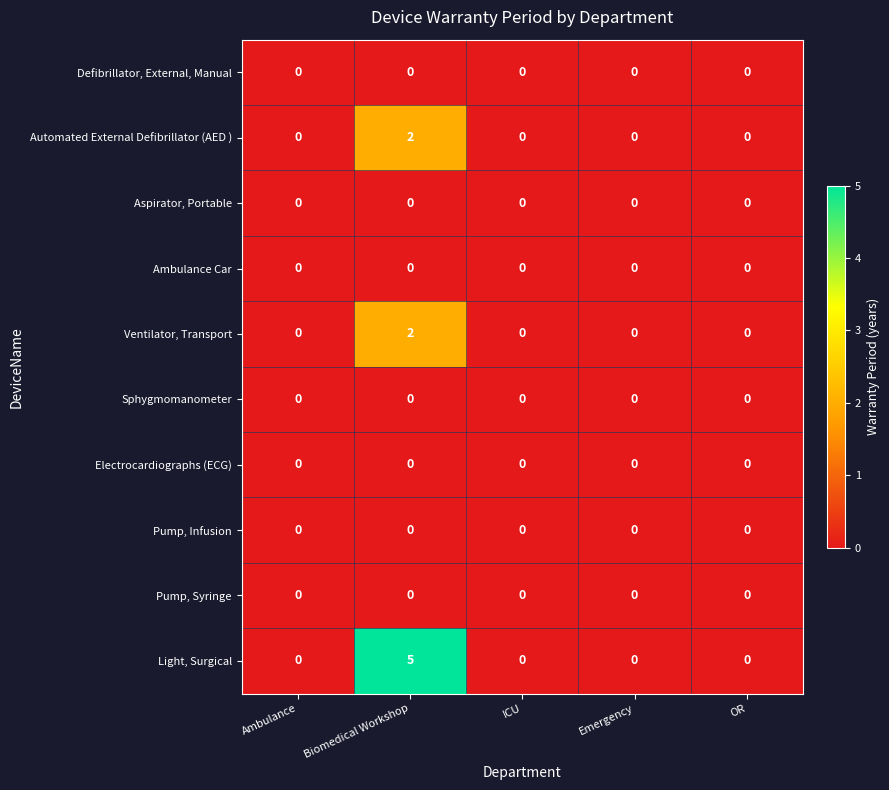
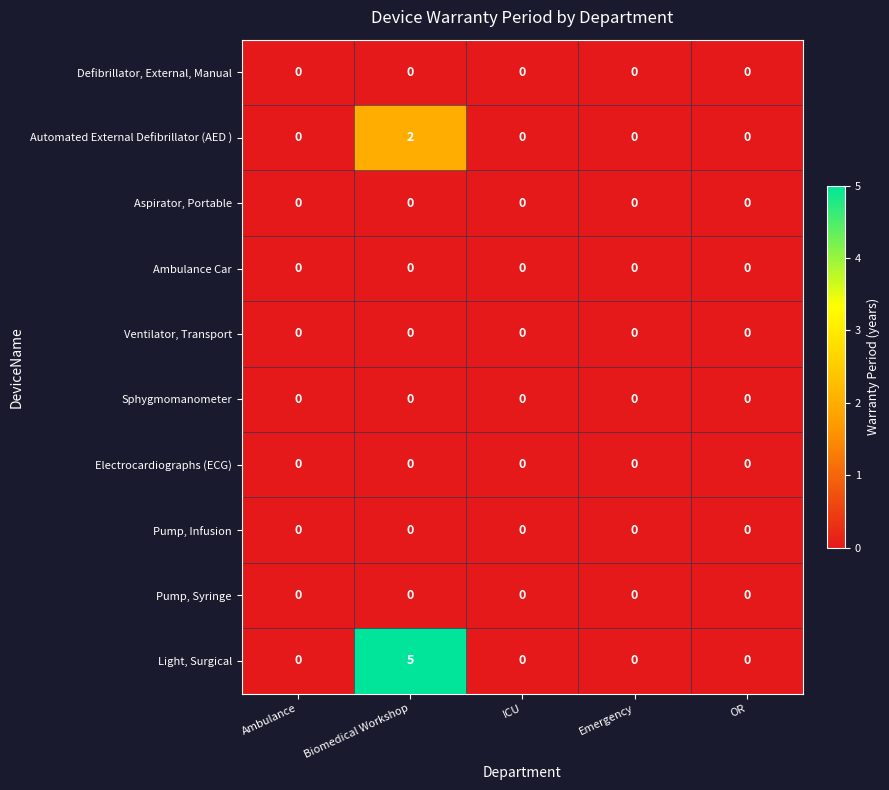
  {
    "Defibrillator, External, Manual": {
      "Ambulance": 0,
      "Biomedical Workshop": 0,
      "ICU": 0,
      "Emergency": 0,
      "OR": 0
    },
    "Automated External Defibrillator (AED )": {
      "Ambulance": 0,
      "Biomedical Workshop": 2,
      "ICU": 0,
      "Emergency": 0,
      "OR": 0
    },
    "Aspirator, Portable": {
      "Ambulance": 0,
      "Biomedical Workshop": 0,
      "ICU": 0,
      "Emergency": 0,
      "OR": 0
    },
    "Ambulance Car": {
      "Ambulance": 0,
      "Biomedical Workshop": 0,
      "ICU": 0,
      "Emergency": 0,
      "OR": 0
    },
    "Ventilator, Transport": {
      "Ambulance": 0,
-     "Biomedical Workshop": 2,
+     "Biomedical Workshop": 0,
      "ICU": 0,
      "Emergency": 0,
      "OR": 0
    },
    "Sphygmomanometer": {
      "Ambulance": 0,
      "Biomedical Workshop": 0,
      "ICU": 0,
      "Emergency": 0,
      "OR": 0
    },
    "Electrocardiographs (ECG)": {
      "Ambulance": 0,
      "Biomedical Workshop": 0,
      "ICU": 0,
      "Emergency": 0,
      "OR": 0
    },
    "Pump, Infusion": {
      "Ambulance": 0,
      "Biomedical Workshop": 0,
      "ICU": 0,
      "Emergency": 0,
      "OR": 0
    },
    "Pump, Syringe": {
      "Ambulance": 0,
      "Biomedical Workshop": 0,
      "ICU": 0,
      "Emergency": 0,
      "OR": 0
    },
    "Light, Surgical": {
      "Ambulance": 0,
      "Biomedical Workshop": 5,
      "ICU": 0,
      "Emergency": 0,
      "OR": 0
    }
  }
